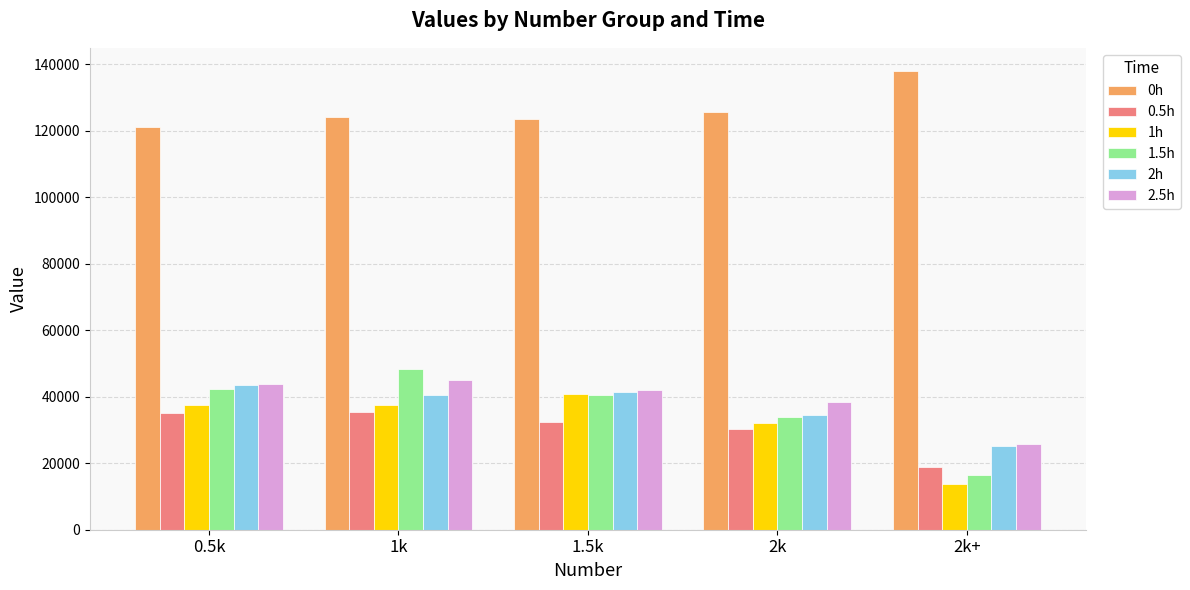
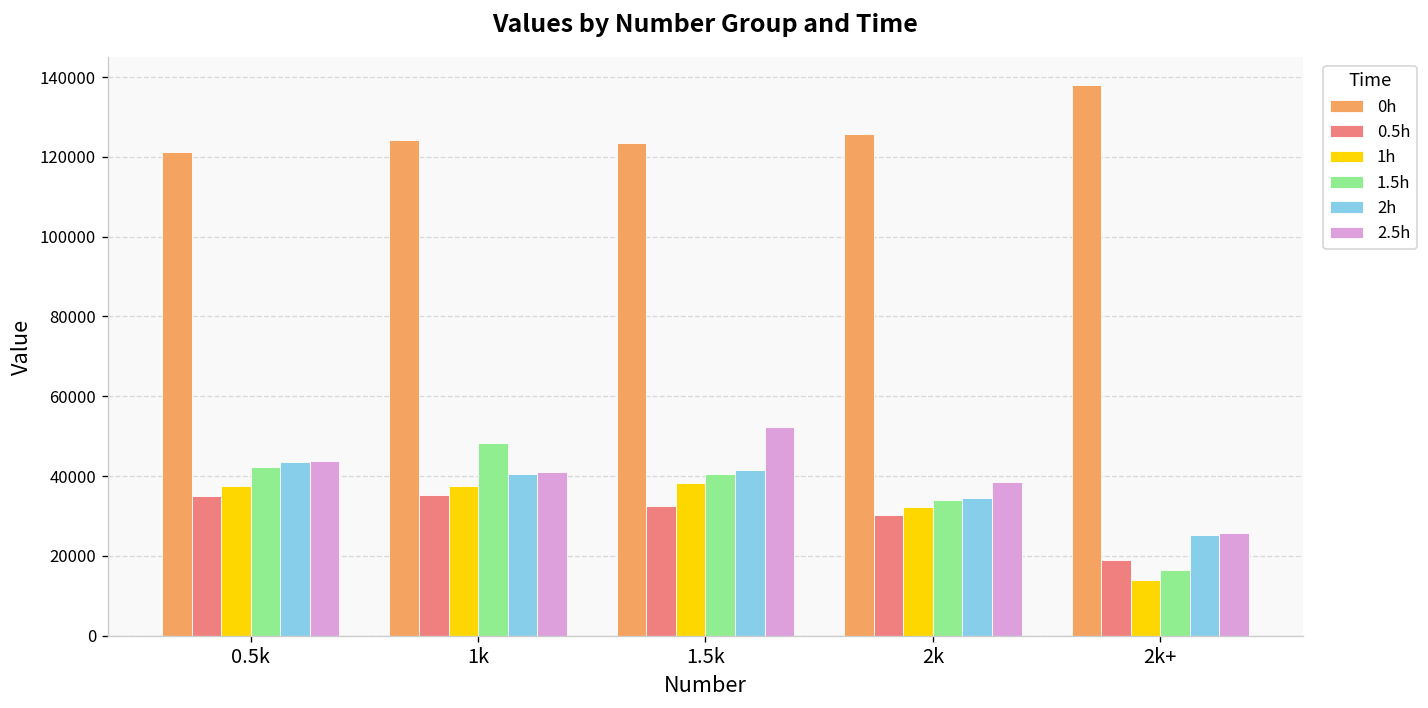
  {
    "1h": {
      "0.5k": 37000,
      "1k": 37000,
-     "1.5k": 41000,
+     "1.5k": 38000,
      "2k": 32000,
      "2k+": 14000
    },
    "1.5h": {
      "0.5k": 42000,
      "1k": 48000,
      "1.5k": 41000,
      "2k": 34000,
      "2k+": 17000
    },
    "2h": {
      "0.5k": 43000,
      "1k": 41000,
      "1.5k": 42000,
      "2k": 35000,
      "2k+": 25000
    },
    "2.5h": {
      "0.5k": 44000,
-     "1k": 45000,
-     "1.5k": 42000,
+     "1k": 41000,
+     "1.5k": 52000,
      "2k": 38000,
      "2k+": 26000
    }
  }
